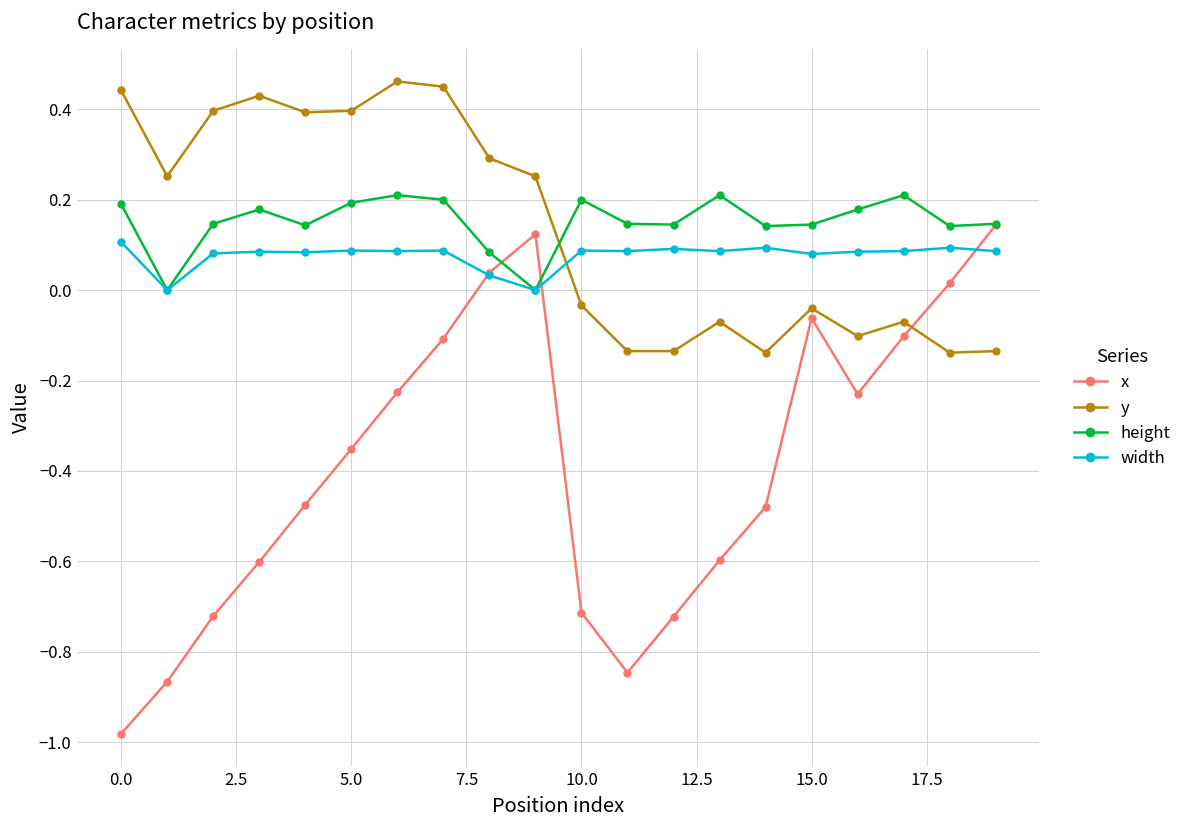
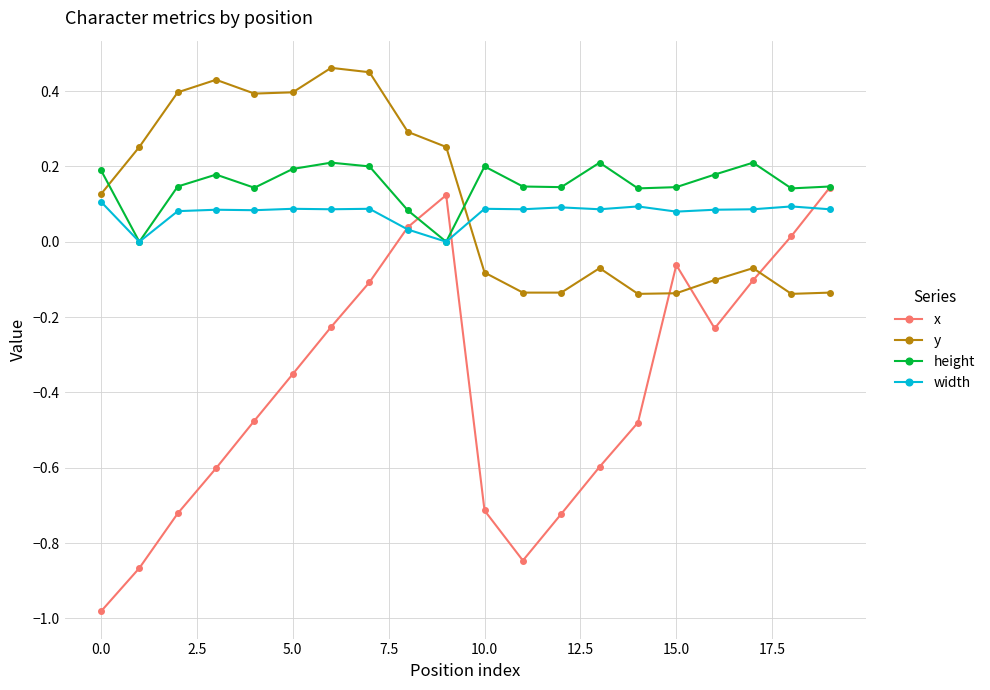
  {
    "x": {
      "0.0": -0.98,
      "5.0": -0.35,
      "10.0": -0.71,
      "15.0": -0.06
    },
    "y": {
-     "0.0": 0.44,
+     "0.0": 0.13,
      "5.0": 0.40,
-     "10.0": -0.03,
-     "15.0": -0.04
+     "10.0": -0.08,
+     "15.0": -0.14
    },
    "height": {
      "0.0": 0.19,
      "5.0": 0.19,
      "10.0": 0.20,
      "15.0": 0.15
    },
    "width": {
      "0.0": 0.11,
      "5.0": 0.09,
      "10.0": 0.09,
      "15.0": 0.08
    }
  }
